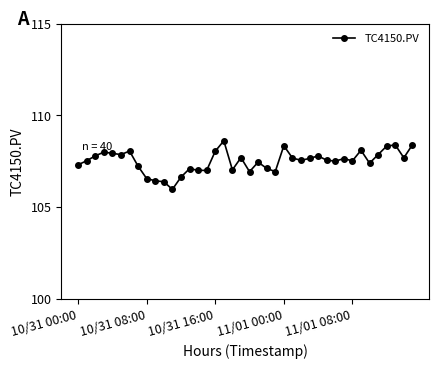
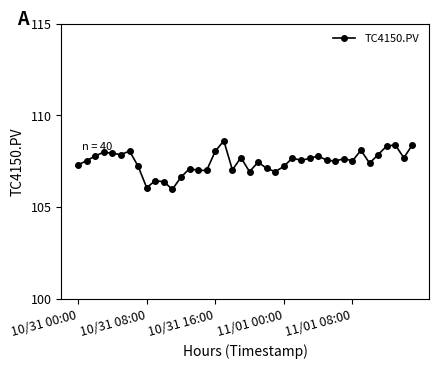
  {
    "10/31 00:00": 107.3,
-   "10/31 08:00": 106.6,
+   "10/31 08:00": 106.1,
    "10/31 16:00": 108.1,
-   "11/01 00:00": 108.4,
+   "11/01 00:00": 107.2,
    "11/01 08:00": 107.5
  }
